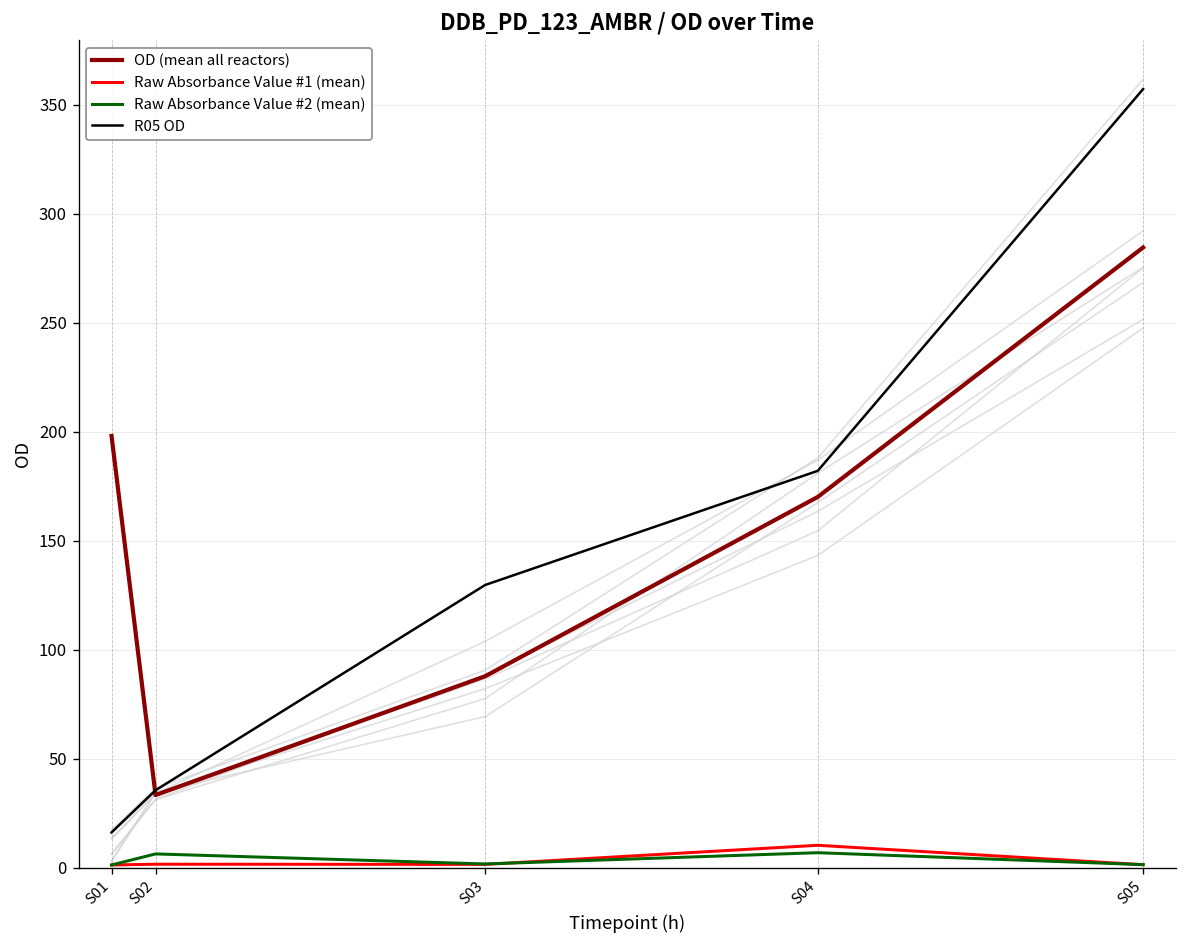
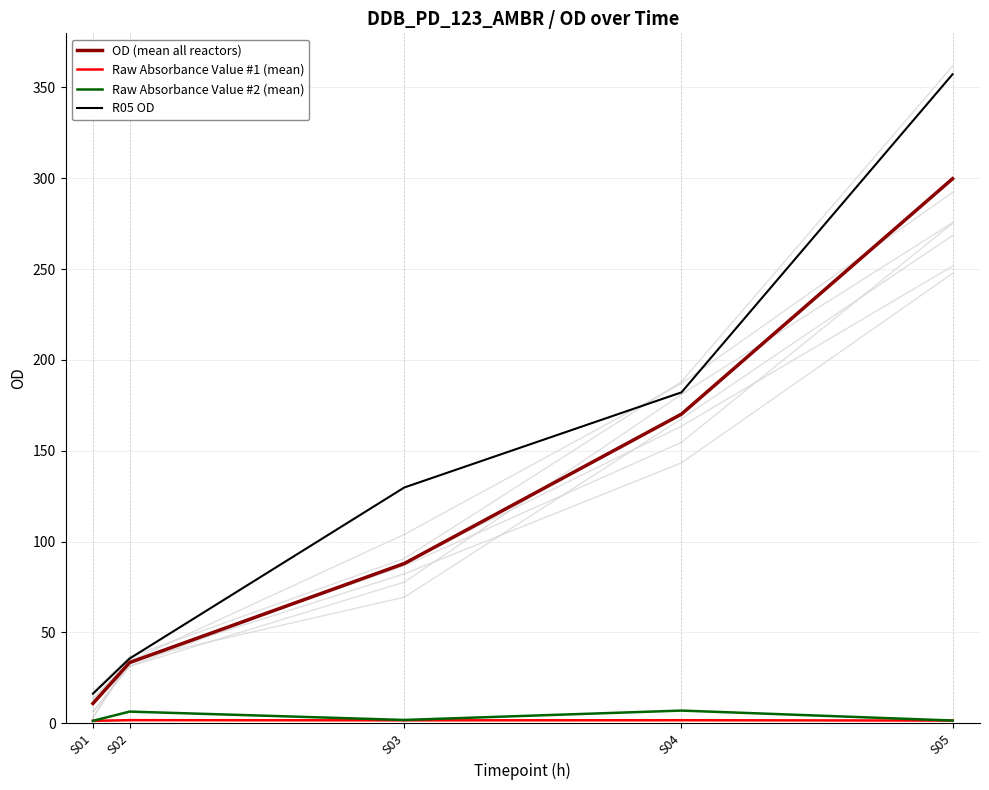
  {
    "OD (mean all reactors)": {
-     "S01": 198,
+     "S01": 11,
      "S04": 170,
-     "S05": 285
+     "S05": 300
    },
    "Raw Absorbance Value #1 (mean)": {
      "S02": 2,
-     "S04": 10
+     "S04": 2
    },
    "Raw Absorbance Value #2 (mean)": {
      "S02": 6,
      "S04": 7
    },
    "R05 OD": {
      "S03": 130,
      "S05": 357
    }
  }
